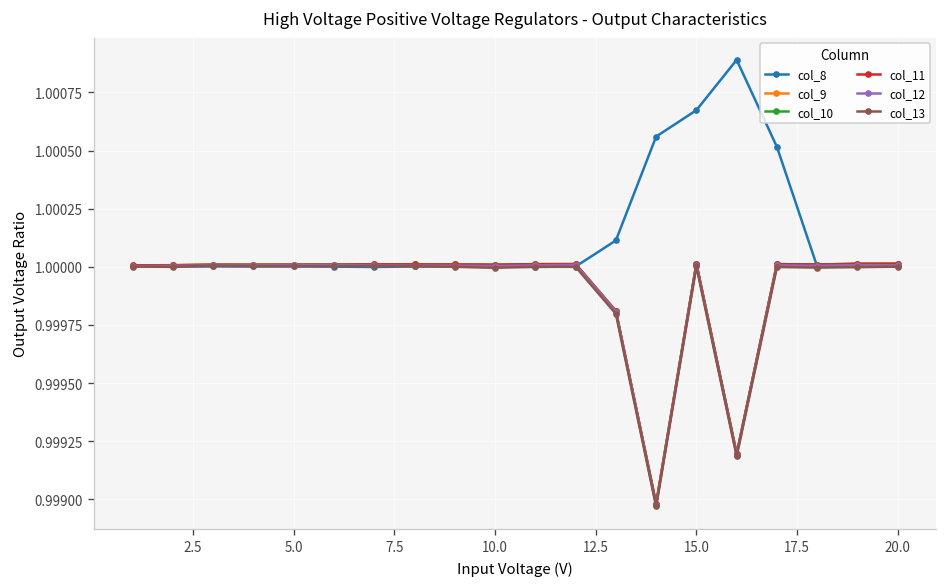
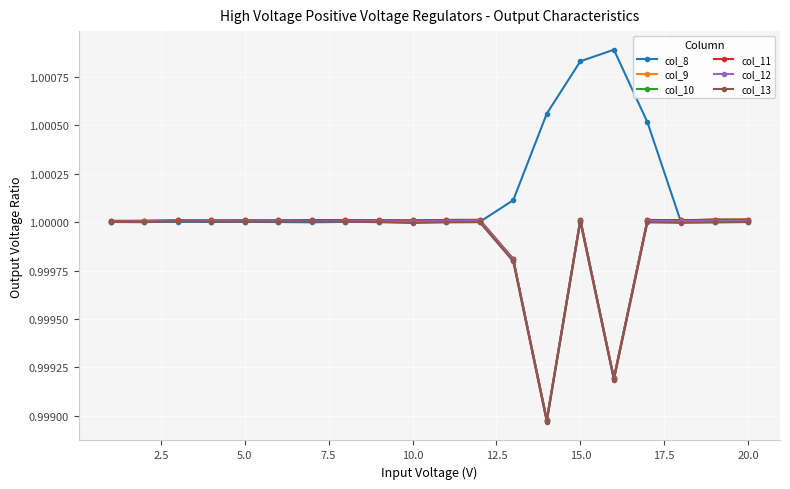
  {
    "col_8": {
-     "15.0": 1.00067
+     "15.0": 1.00083
    }
  }
